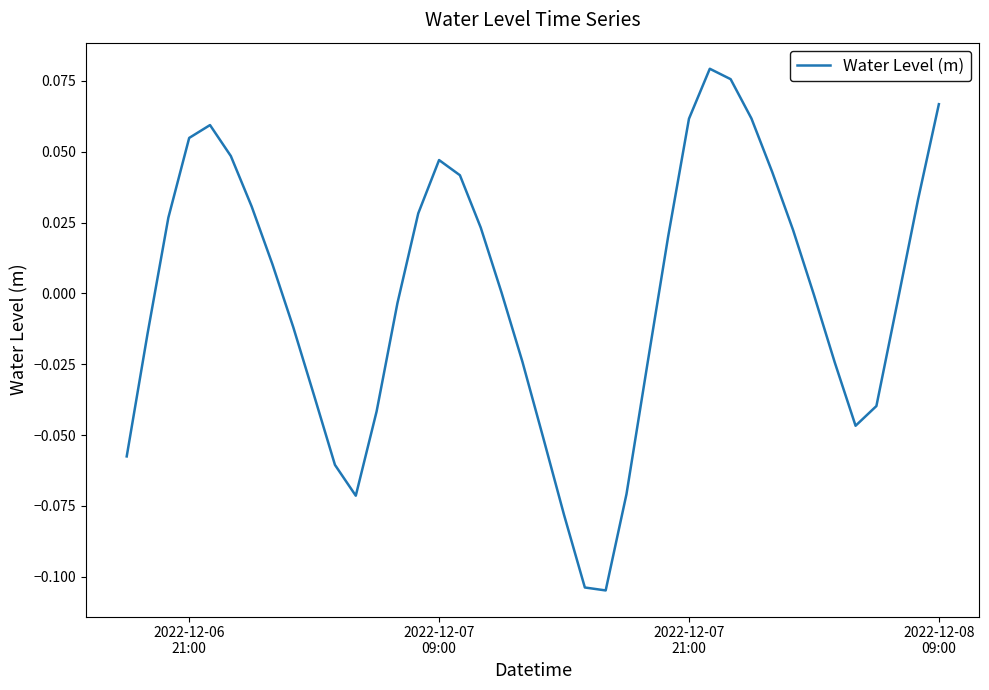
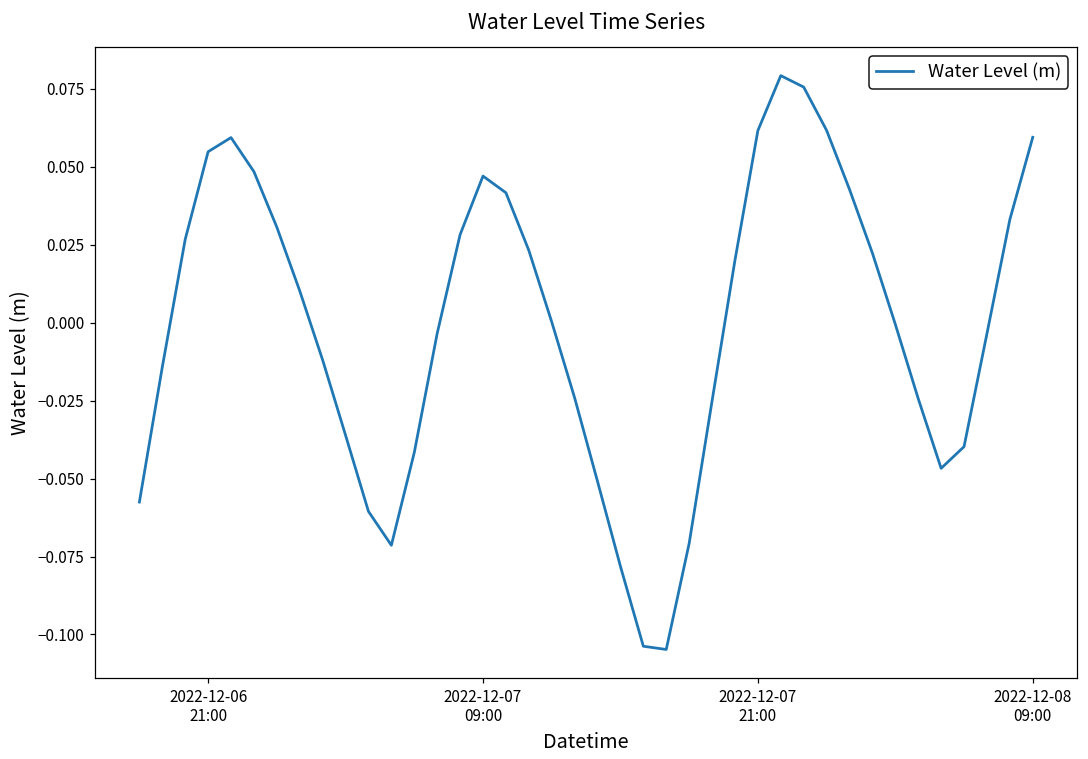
  {
    "2022-12-06 21:00": 0.055,
    "2022-12-07 09:00": 0.047,
    "2022-12-07 21:00": 0.062,
-   "2022-12-08 09:00": 0.067
+   "2022-12-08 09:00": 0.060
  }
